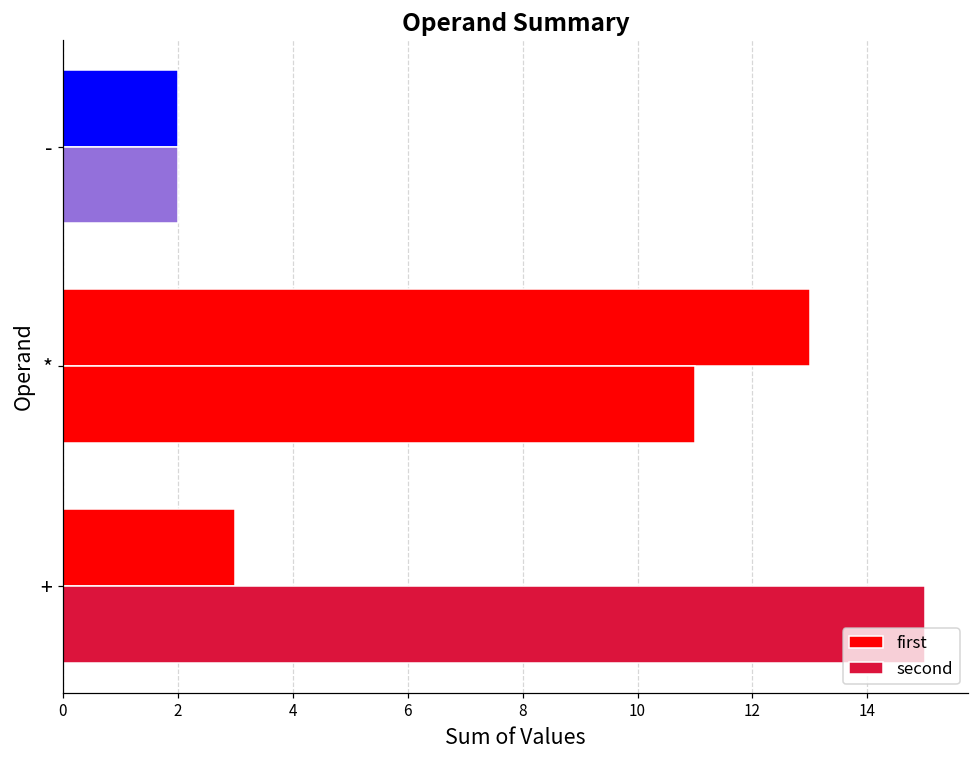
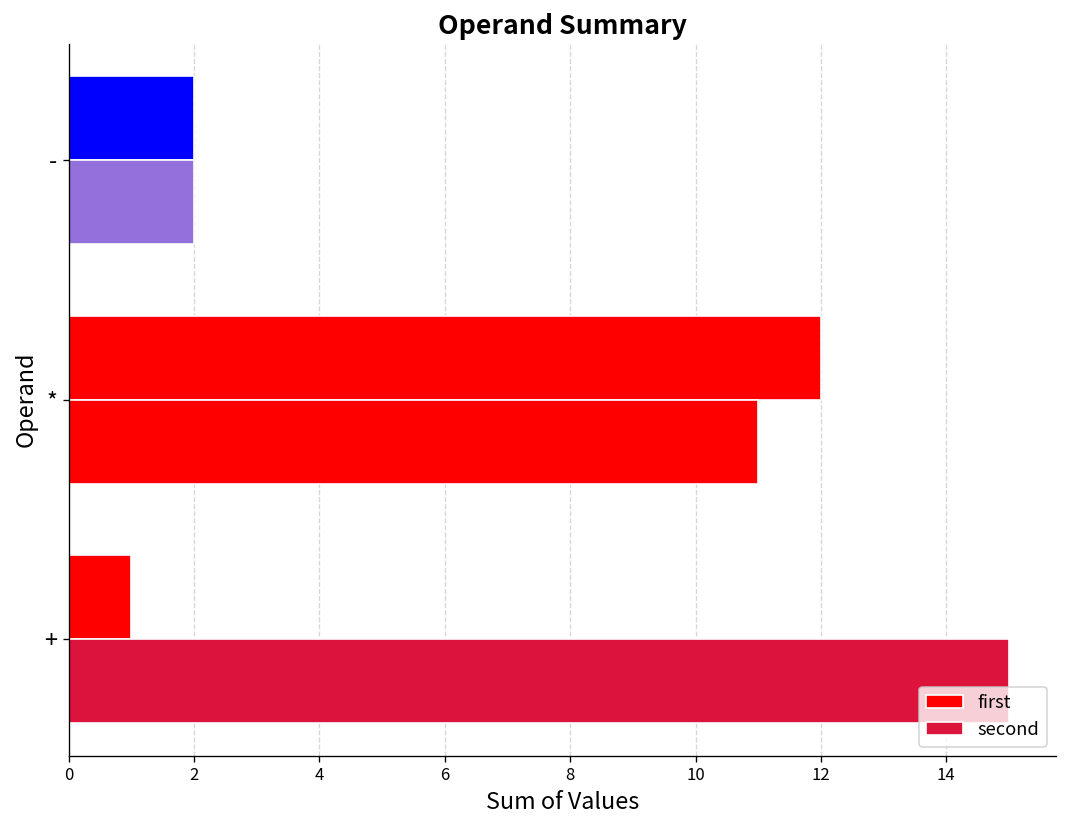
  {
    "first": {
      "-": 2,
-     "*": 13,
-     "+": 3
+     "*": 12,
+     "+": 1
    },
    "second": {
      "-": 2,
      "*": 11,
      "+": 15
    }
  }
